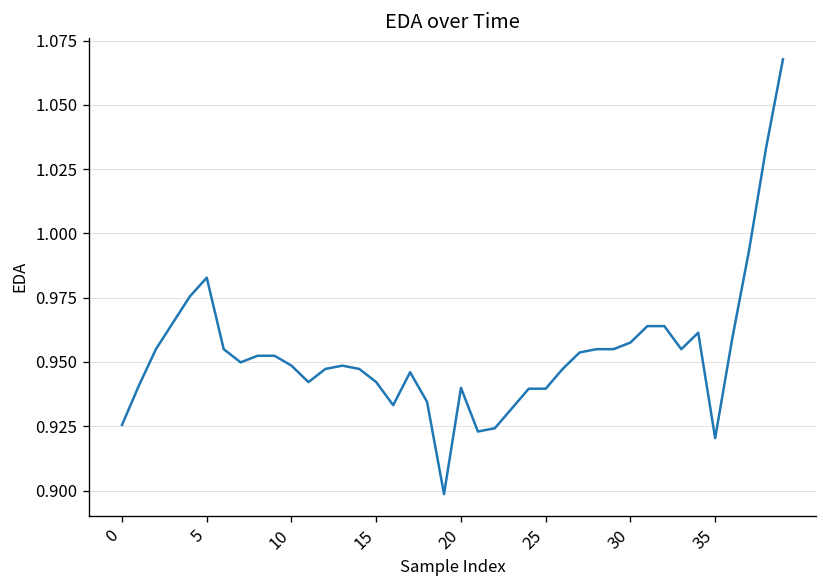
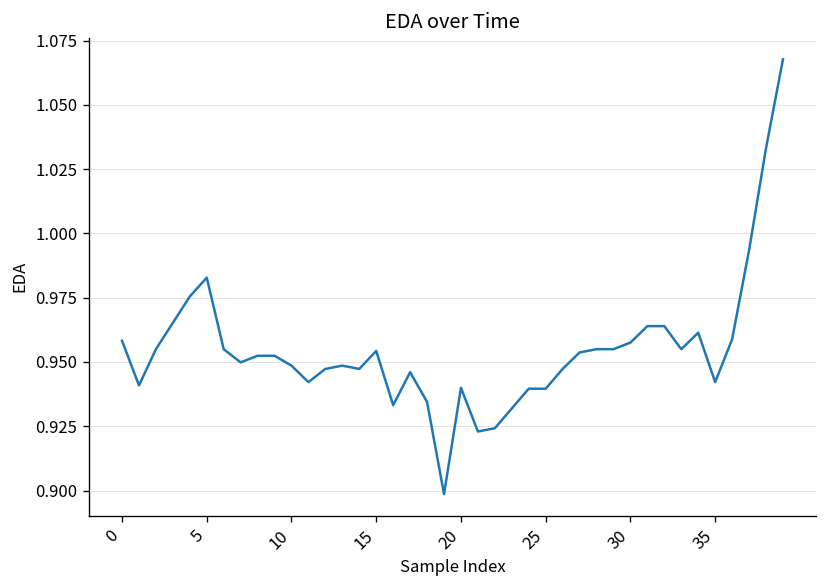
  {
-   "0": 0.926,
+   "0": 0.958,
    "5": 0.983,
    "10": 0.949,
-   "15": 0.942,
+   "15": 0.954,
    "20": 0.940,
    "25": 0.940,
    "30": 0.958,
-   "35": 0.920
+   "35": 0.942
  }
